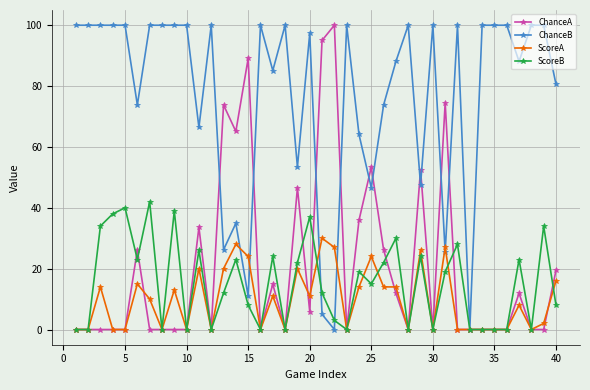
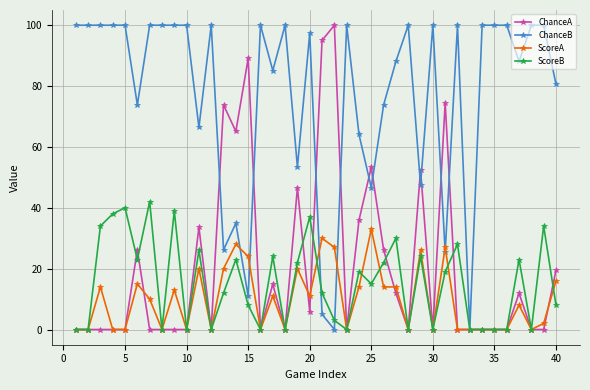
  {
    "ChanceA": {
      "15": 89,
      "20": 6,
      "25": 53,
      "40": 19
    },
    "ChanceB": {
      "5": 100,
      "10": 100,
      "15": 11,
      "20": 97,
      "25": 47,
      "30": 100,
      "35": 100,
      "40": 81
    },
    "ScoreA": {
      "15": 24,
      "20": 11,
-     "25": 24,
+     "25": 33,
      "40": 16
    },
    "ScoreB": {
      "5": 40,
      "15": 8,
      "20": 37,
      "25": 15,
      "40": 8
    }
  }
